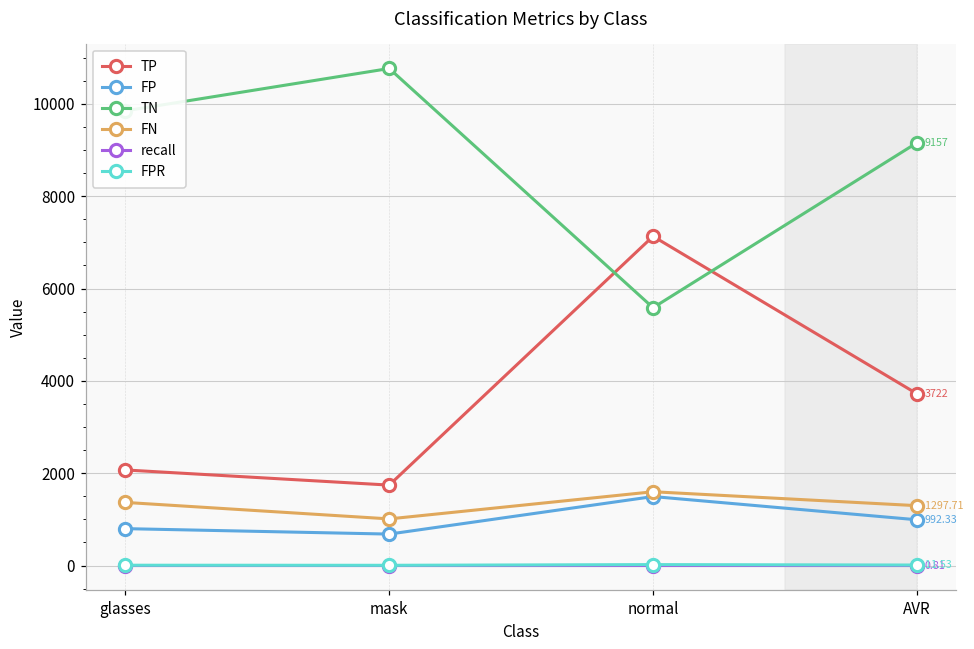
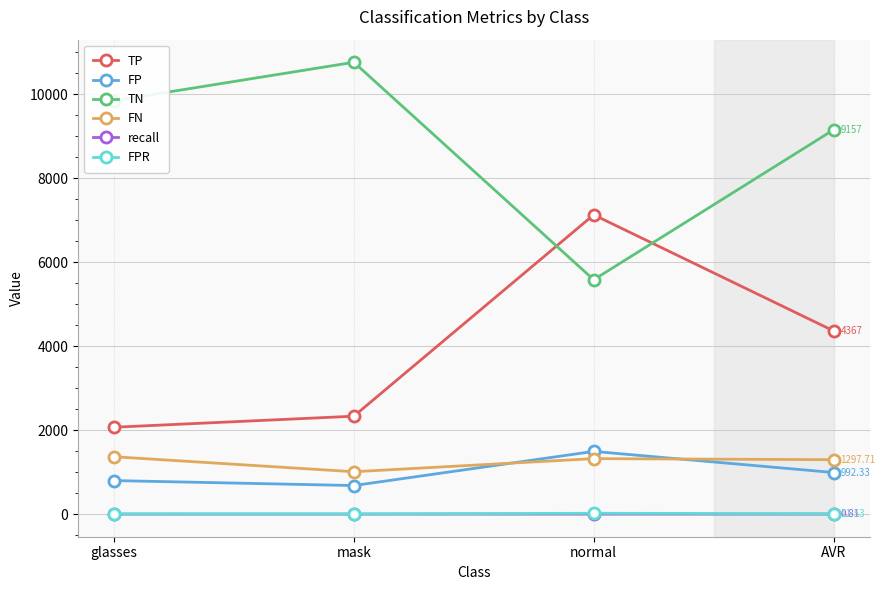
  {
    "TP": {
-     "mask": 1700,
-     "AVR": 3722
+     "mask": 2300,
+     "AVR": 4367
    },
    "TN": {
      "AVR": 9157
    },
    "FN": {
      "glasses": 1400,
      "mask": 1000,
-     "normal": 1600
+     "normal": 1300
    }
  }
